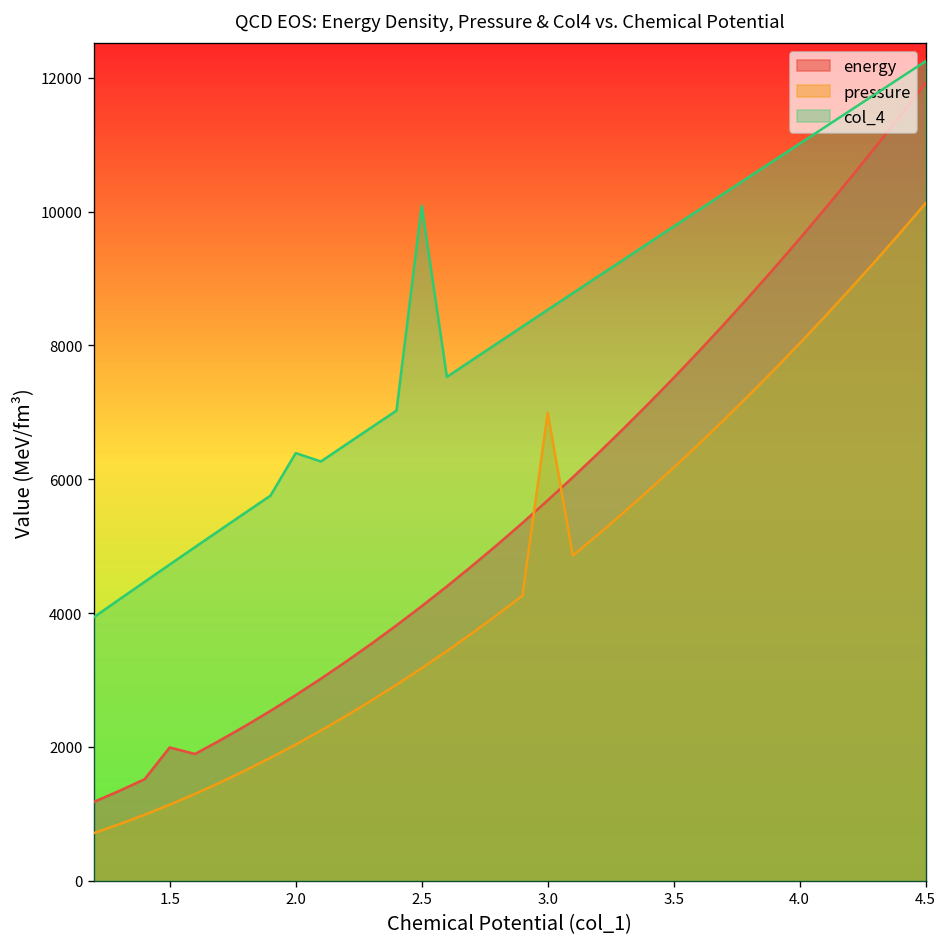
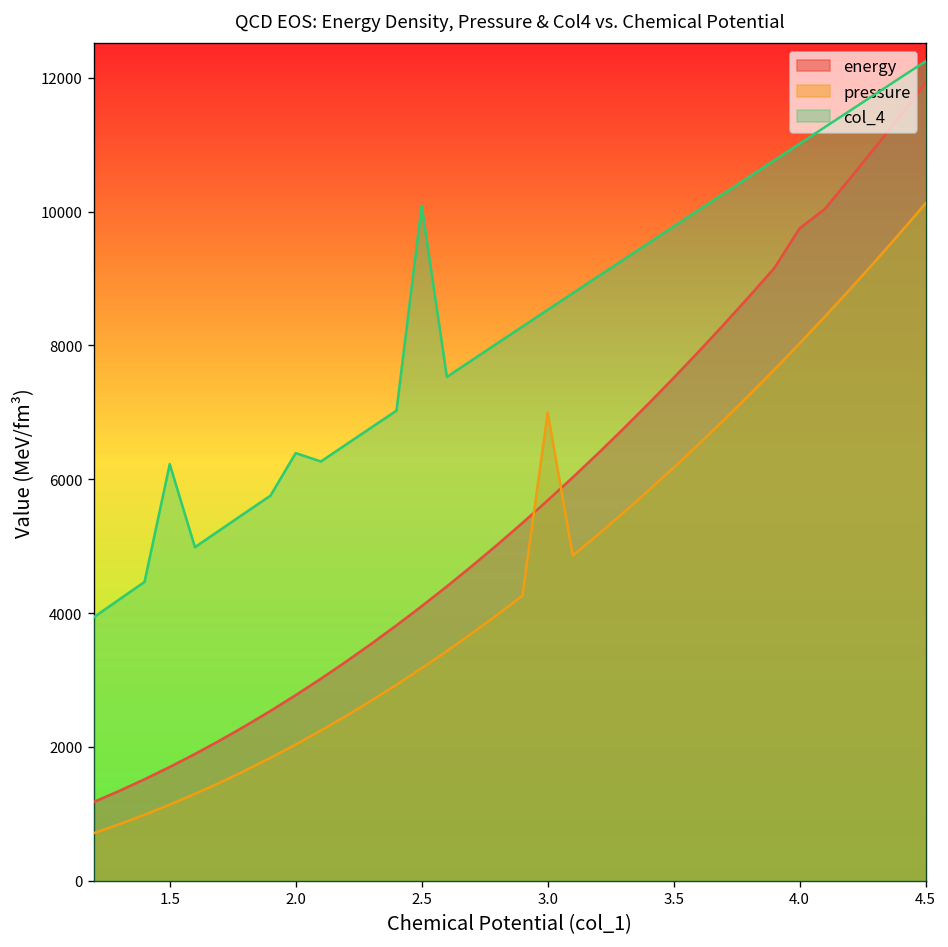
  {
    "energy": {
-     "1.5": 2000,
+     "1.5": 1700,
      "2.0": 2800,
      "2.5": 4100,
      "3.0": 5700,
      "3.5": 7500,
-     "4.0": 9600,
+     "4.0": 9800,
      "4.5": 11900
    },
    "pressure": {
      "1.5": 1100,
      "2.0": 2000,
      "2.5": 3200,
      "3.0": 7000,
      "3.5": 6200,
      "4.0": 8000,
      "4.5": 10100
    },
    "col_4": {
-     "1.5": 4700,
+     "1.5": 6200,
      "2.0": 6400,
      "2.5": 10100,
      "3.0": 8500,
      "3.5": 9800,
      "4.0": 11000,
      "4.5": 12200
    }
  }
